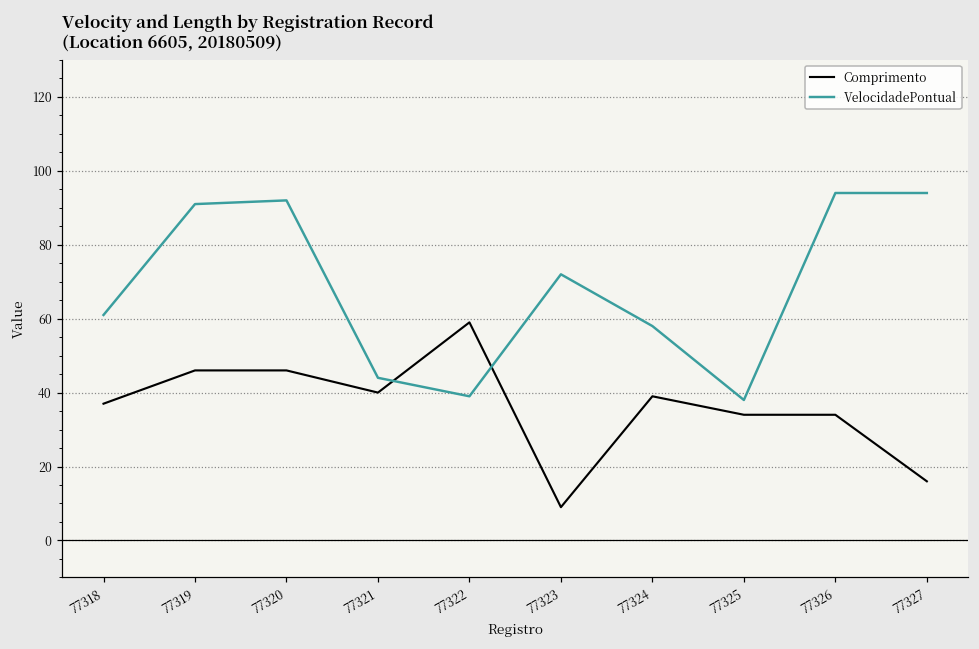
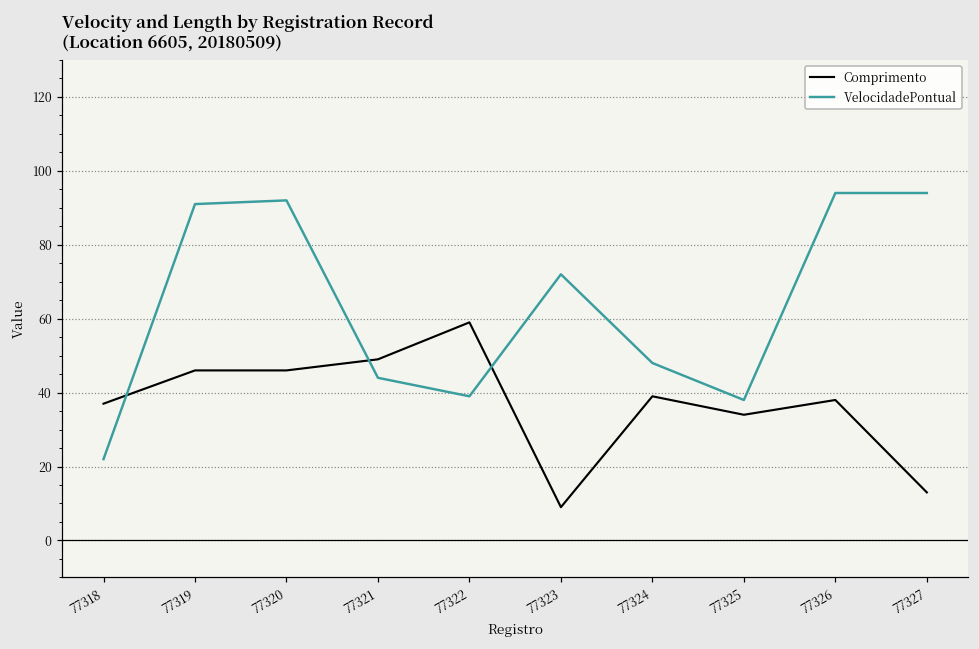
  {
    "Comprimento": {
      "77318": 37,
      "77319": 46,
      "77320": 46,
-     "77321": 40,
+     "77321": 49,
      "77322": 59,
      "77323": 9,
      "77324": 39,
      "77325": 34,
-     "77326": 34,
-     "77327": 16
+     "77326": 38,
+     "77327": 13
    },
    "VelocidadePontual": {
-     "77318": 61,
+     "77318": 22,
      "77319": 91,
      "77320": 92,
      "77321": 44,
      "77322": 39,
      "77323": 72,
-     "77324": 58,
+     "77324": 48,
      "77325": 38,
      "77326": 94,
      "77327": 94
    }
  }
